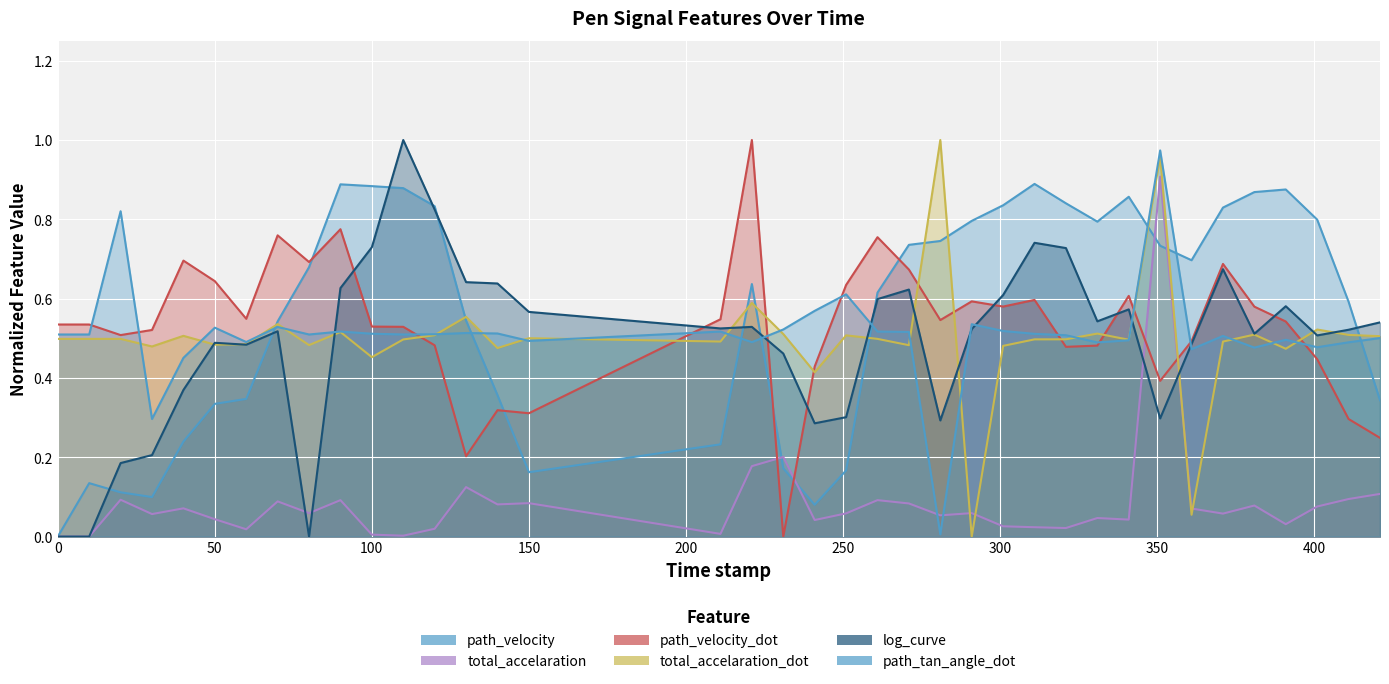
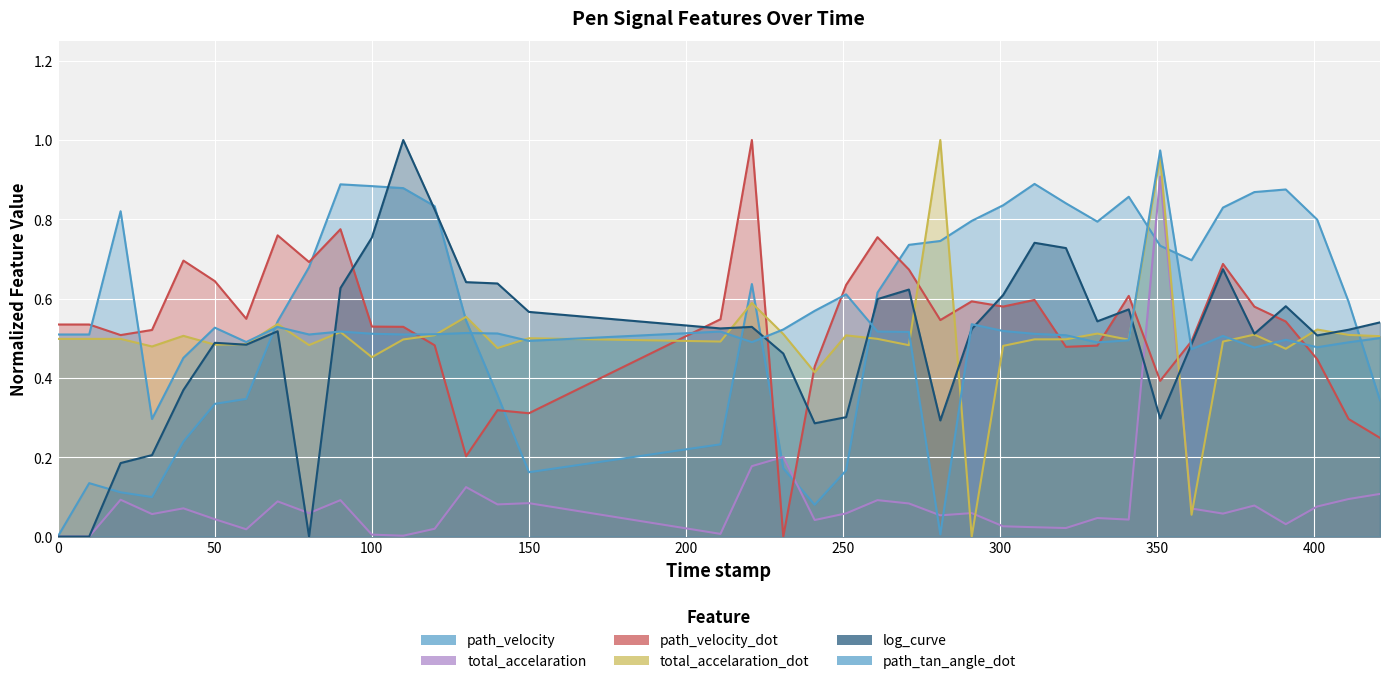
  {
    "log_curve": {
-     "100": 0.73,
+     "100": 0.75,
      "150": 0.57
    }
  }
